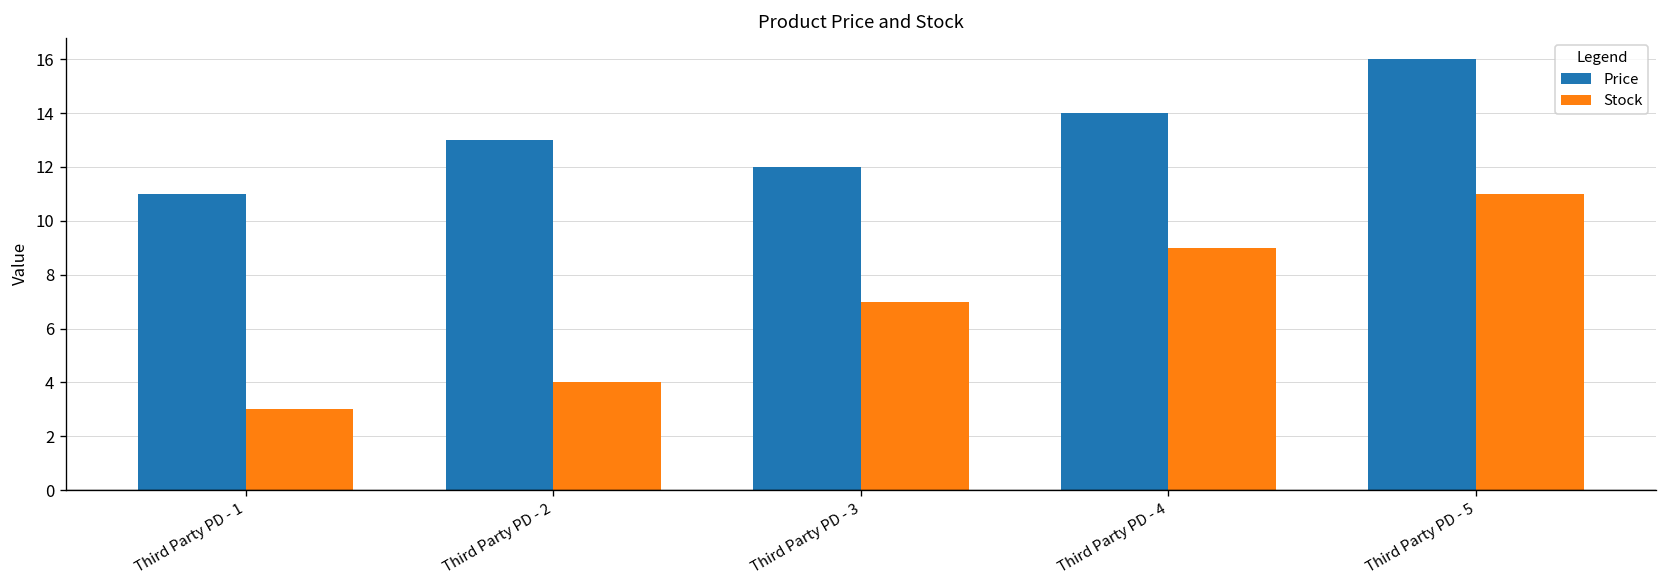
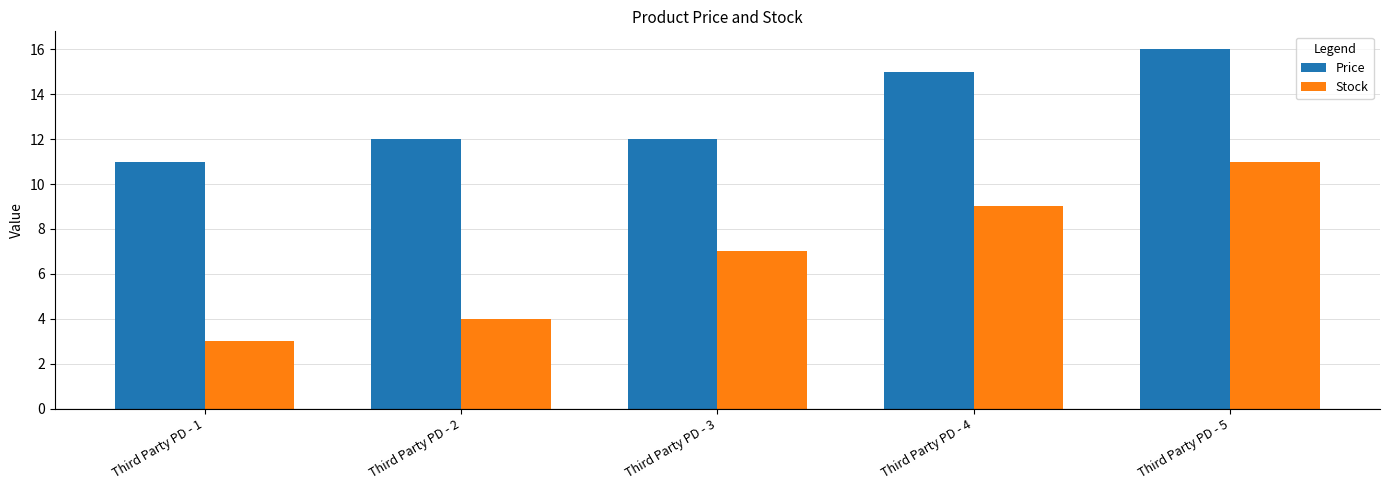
  {
    "Price": {
      "Third Party PD - 1": 11,
-     "Third Party PD - 2": 13,
+     "Third Party PD - 2": 12,
      "Third Party PD - 3": 12,
-     "Third Party PD - 4": 14,
+     "Third Party PD - 4": 15,
      "Third Party PD - 5": 16
    },
    "Stock": {
      "Third Party PD - 1": 3,
      "Third Party PD - 2": 4,
      "Third Party PD - 3": 7,
      "Third Party PD - 4": 9,
      "Third Party PD - 5": 11
    }
  }
